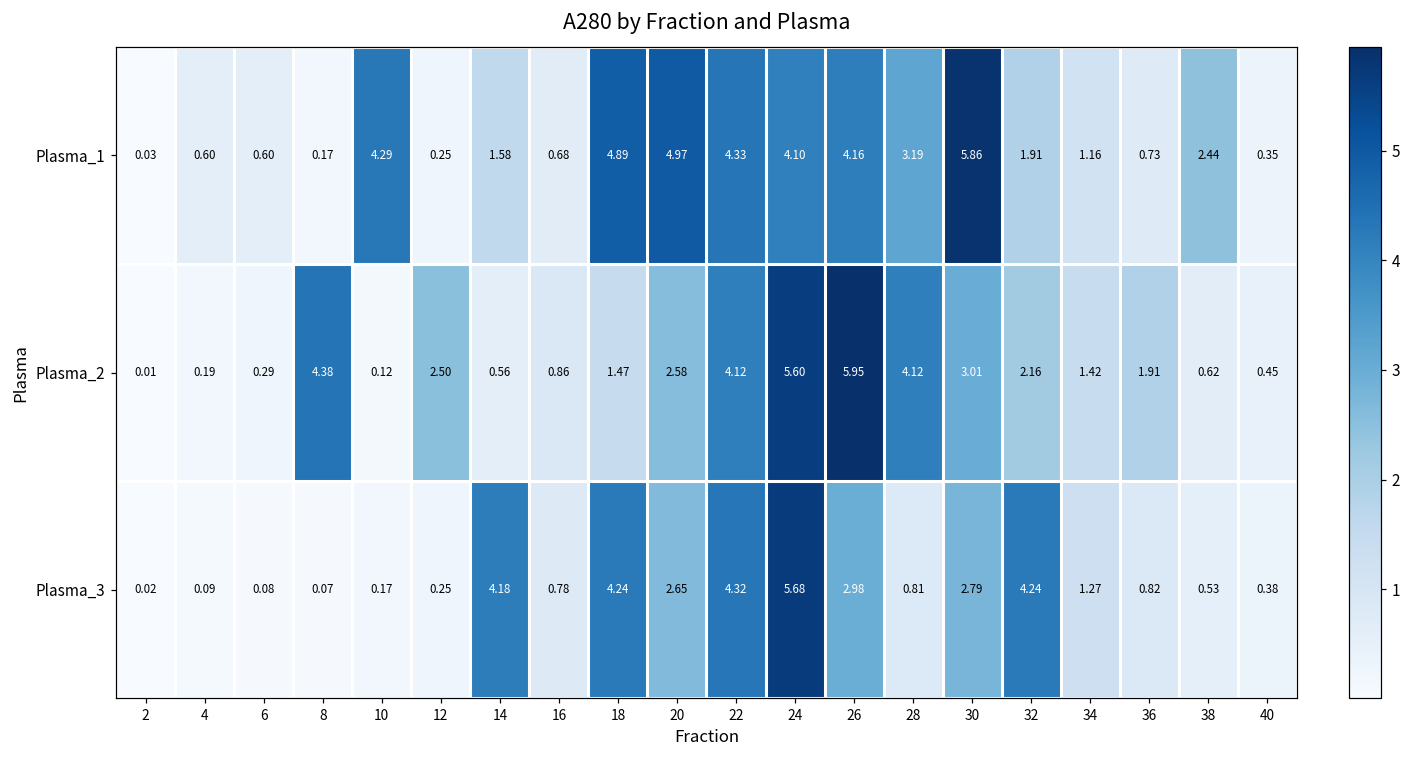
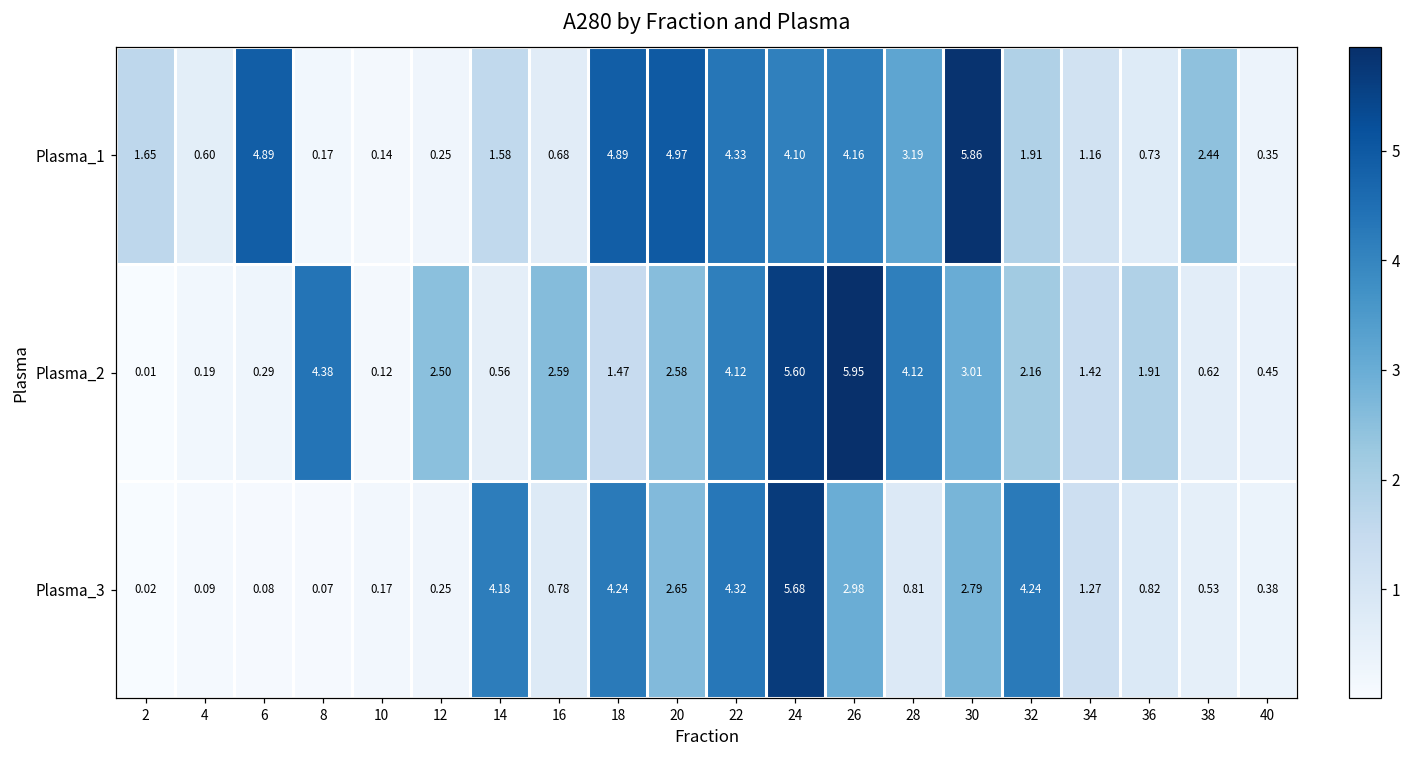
  {
    "Plasma_1": {
-     "2": 0.03,
+     "2": 1.65,
      "4": 0.60,
-     "6": 0.60,
+     "6": 4.89,
      "8": 0.17,
-     "10": 4.29,
+     "10": 0.14,
      "12": 0.25,
      "14": 1.58,
      "16": 0.68,
      "18": 4.89,
      "20": 4.97,
      "22": 4.33,
      "24": 4.10,
      "26": 4.16,
      "28": 3.19,
      "30": 5.86,
      "32": 1.91,
      "34": 1.16,
      "36": 0.73,
      "38": 2.44,
      "40": 0.35
    },
    "Plasma_2": {
      "2": 0.01,
      "4": 0.19,
      "6": 0.29,
      "8": 4.38,
      "10": 0.12,
      "12": 2.50,
      "14": 0.56,
-     "16": 0.86,
+     "16": 2.59,
      "18": 1.47,
      "20": 2.58,
      "22": 4.12,
      "24": 5.60,
      "26": 5.95,
      "28": 4.12,
      "30": 3.01,
      "32": 2.16,
      "34": 1.42,
      "36": 1.91,
      "38": 0.62,
      "40": 0.45
    },
    "Plasma_3": {
      "2": 0.02,
      "4": 0.09,
      "6": 0.08,
      "8": 0.07,
      "10": 0.17,
      "12": 0.25,
      "14": 4.18,
      "16": 0.78,
      "18": 4.24,
      "20": 2.65,
      "22": 4.32,
      "24": 5.68,
      "26": 2.98,
      "28": 0.81,
      "30": 2.79,
      "32": 4.24,
      "34": 1.27,
      "36": 0.82,
      "38": 0.53,
      "40": 0.38
    }
  }
